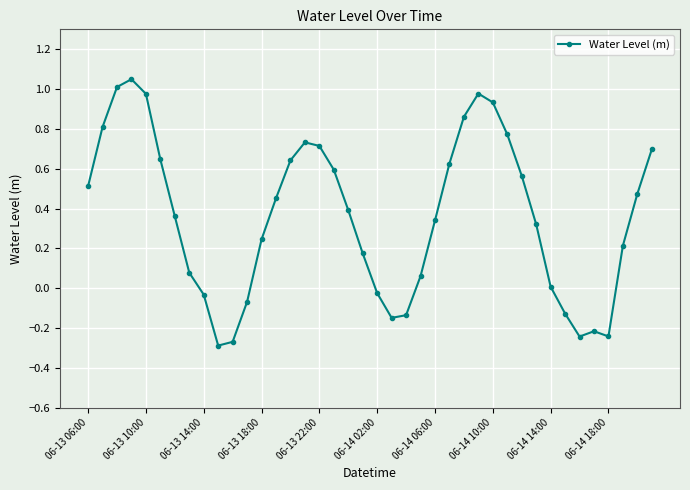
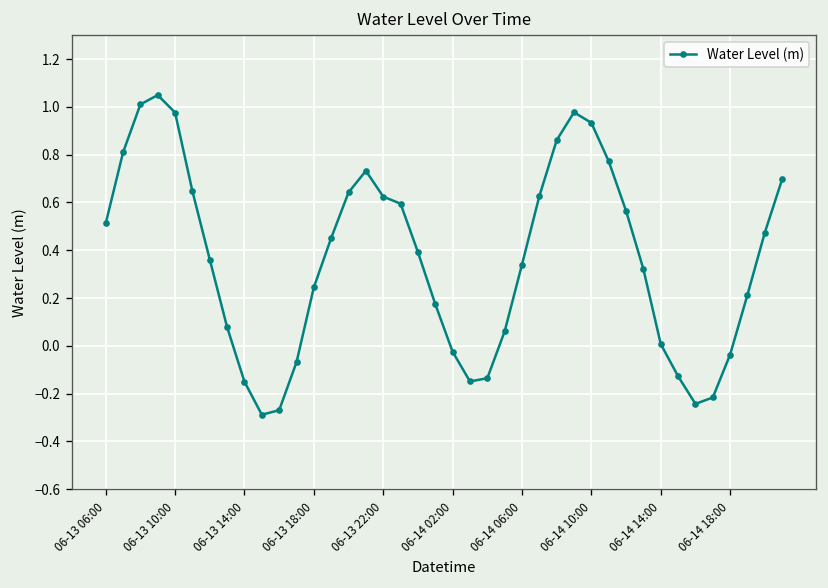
  {
    "06-13 06:00": 0.51,
    "06-13 10:00": 0.98,
-   "06-13 14:00": -0.03,
+   "06-13 14:00": -0.15,
    "06-13 18:00": 0.25,
-   "06-13 22:00": 0.71,
+   "06-13 22:00": 0.62,
    "06-14 02:00": -0.02,
    "06-14 06:00": 0.34,
    "06-14 10:00": 0.93,
    "06-14 14:00": 0.01,
-   "06-14 18:00": -0.24
+   "06-14 18:00": -0.04
  }
